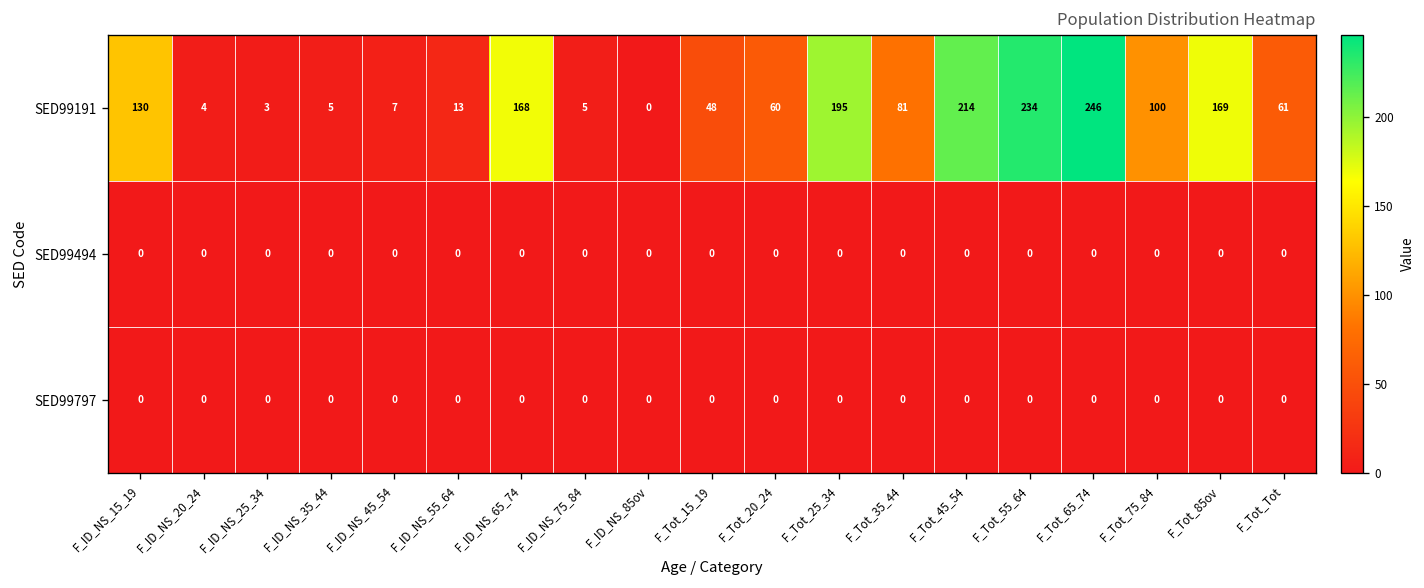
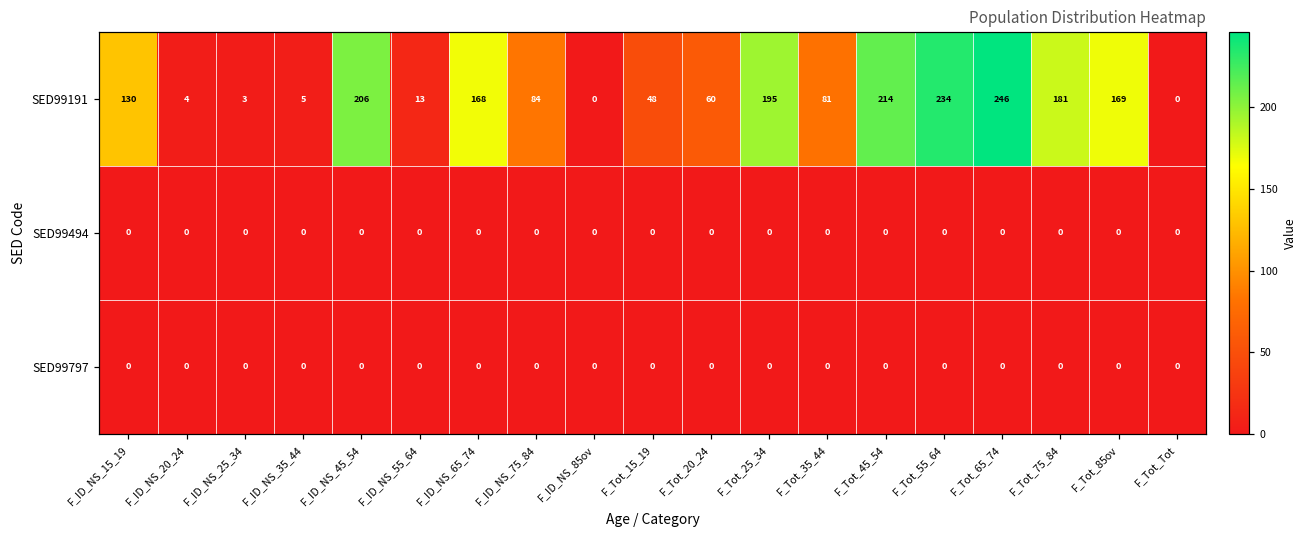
  {
    "SED99191": {
      "F_ID_NS_15_19": 130,
      "F_ID_NS_20_24": 4,
      "F_ID_NS_25_34": 3,
      "F_ID_NS_35_44": 5,
-     "F_ID_NS_45_54": 7,
+     "F_ID_NS_45_54": 206,
      "F_ID_NS_55_64": 13,
      "F_ID_NS_65_74": 168,
-     "F_ID_NS_75_84": 5,
+     "F_ID_NS_75_84": 84,
      "F_ID_NS_85ov": 0,
      "F_Tot_15_19": 48,
      "F_Tot_20_24": 60,
      "F_Tot_25_34": 195,
      "F_Tot_35_44": 81,
      "F_Tot_45_54": 214,
      "F_Tot_55_64": 234,
      "F_Tot_65_74": 246,
-     "F_Tot_75_84": 100,
+     "F_Tot_75_84": 181,
      "F_Tot_85ov": 169,
-     "F_Tot_Tot": 61
+     "F_Tot_Tot": 0
    },
    "SED99494": {
      "F_ID_NS_15_19": 0,
      "F_ID_NS_20_24": 0,
      "F_ID_NS_25_34": 0,
      "F_ID_NS_35_44": 0,
      "F_ID_NS_45_54": 0,
      "F_ID_NS_55_64": 0,
      "F_ID_NS_65_74": 0,
      "F_ID_NS_75_84": 0,
      "F_ID_NS_85ov": 0,
      "F_Tot_15_19": 0,
      "F_Tot_20_24": 0,
      "F_Tot_25_34": 0,
      "F_Tot_35_44": 0,
      "F_Tot_45_54": 0,
      "F_Tot_55_64": 0,
      "F_Tot_65_74": 0,
      "F_Tot_75_84": 0,
      "F_Tot_85ov": 0,
      "F_Tot_Tot": 0
    },
    "SED99797": {
      "F_ID_NS_15_19": 0,
      "F_ID_NS_20_24": 0,
      "F_ID_NS_25_34": 0,
      "F_ID_NS_35_44": 0,
      "F_ID_NS_45_54": 0,
      "F_ID_NS_55_64": 0,
      "F_ID_NS_65_74": 0,
      "F_ID_NS_75_84": 0,
      "F_ID_NS_85ov": 0,
      "F_Tot_15_19": 0,
      "F_Tot_20_24": 0,
      "F_Tot_25_34": 0,
      "F_Tot_35_44": 0,
      "F_Tot_45_54": 0,
      "F_Tot_55_64": 0,
      "F_Tot_65_74": 0,
      "F_Tot_75_84": 0,
      "F_Tot_85ov": 0,
      "F_Tot_Tot": 0
    }
  }
